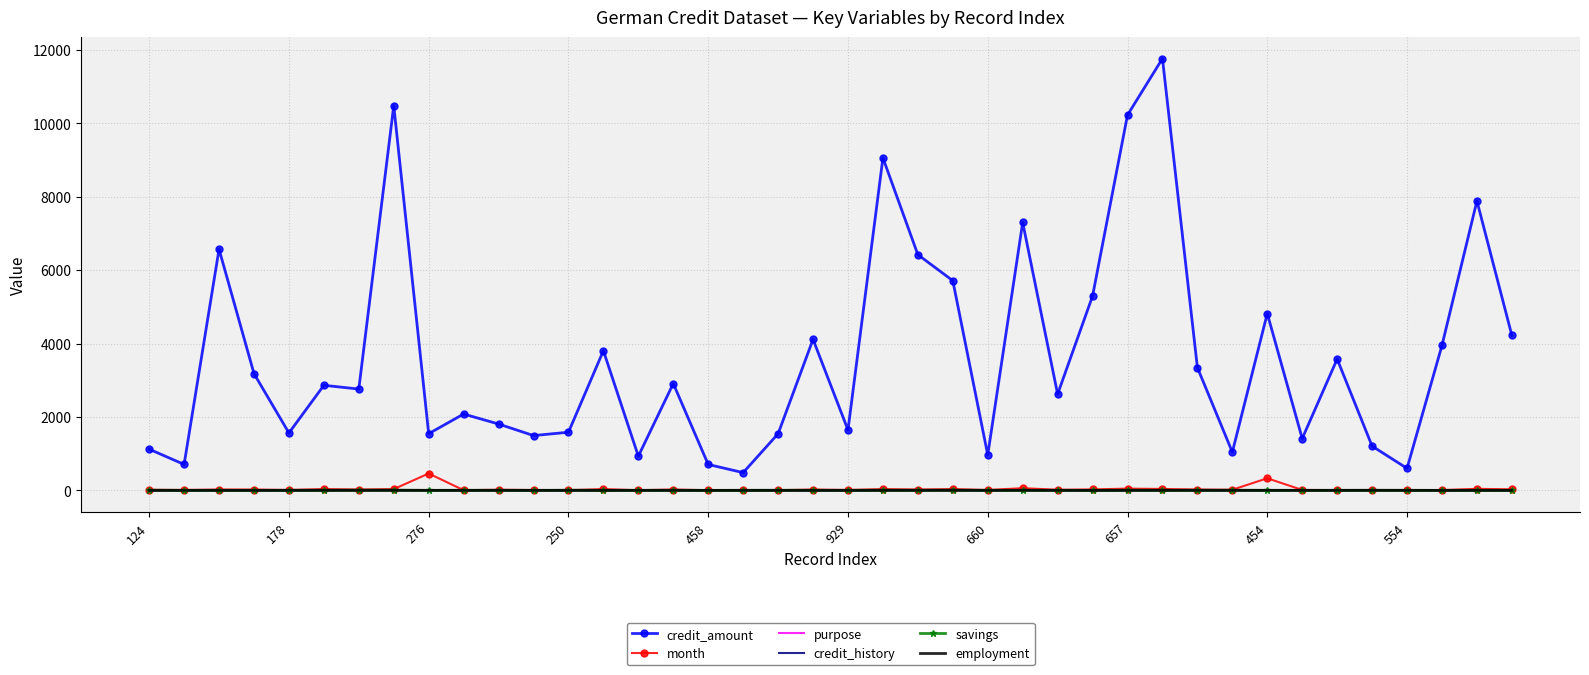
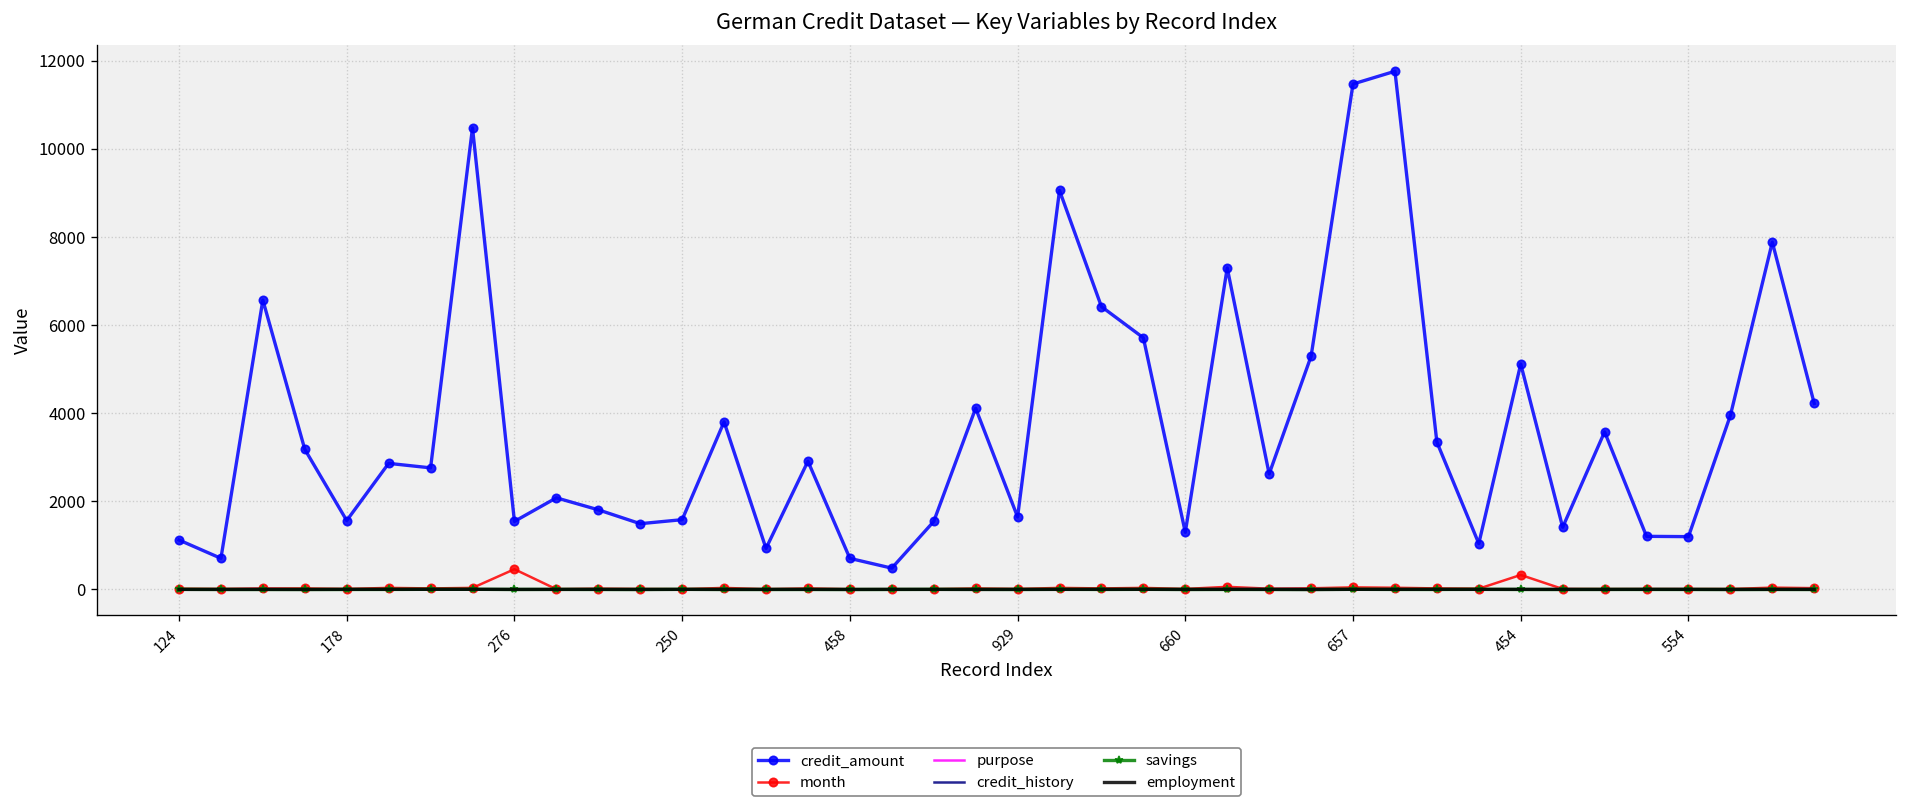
  {
    "credit_amount": {
      "124": 1100,
      "178": 1600,
      "276": 1500,
      "250": 1600,
      "458": 700,
      "929": 1600,
-     "660": 1000,
-     "657": 10200,
-     "454": 4800,
-     "554": 600
+     "660": 1300,
+     "657": 11500,
+     "454": 5100,
+     "554": 1200
    },
    "month": {
      "276": 500,
      "454": 300
    },
    "employment": {
      "276": 0,
      "454": 0
    }
  }
